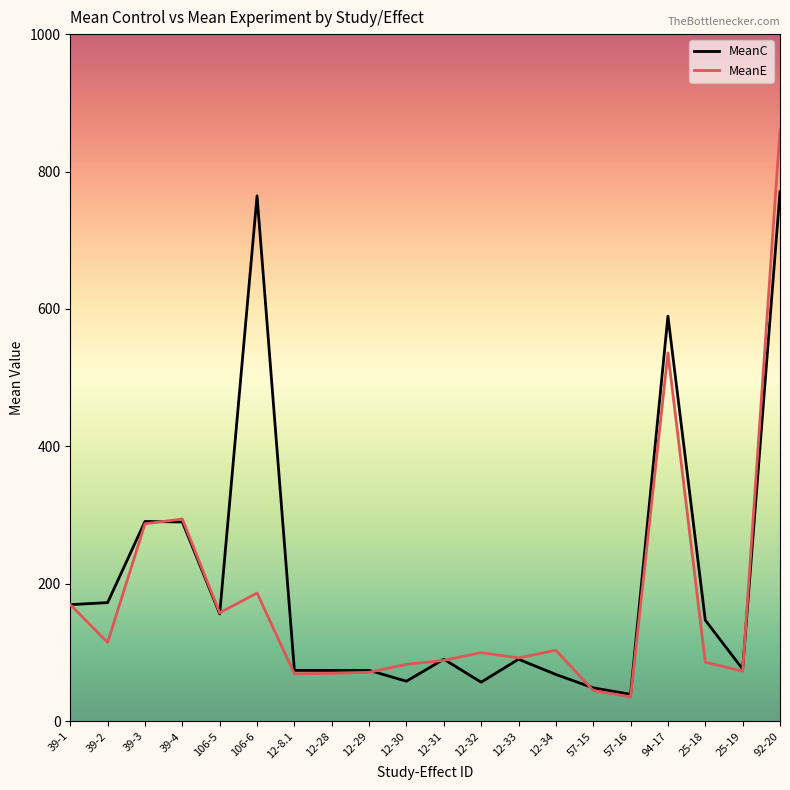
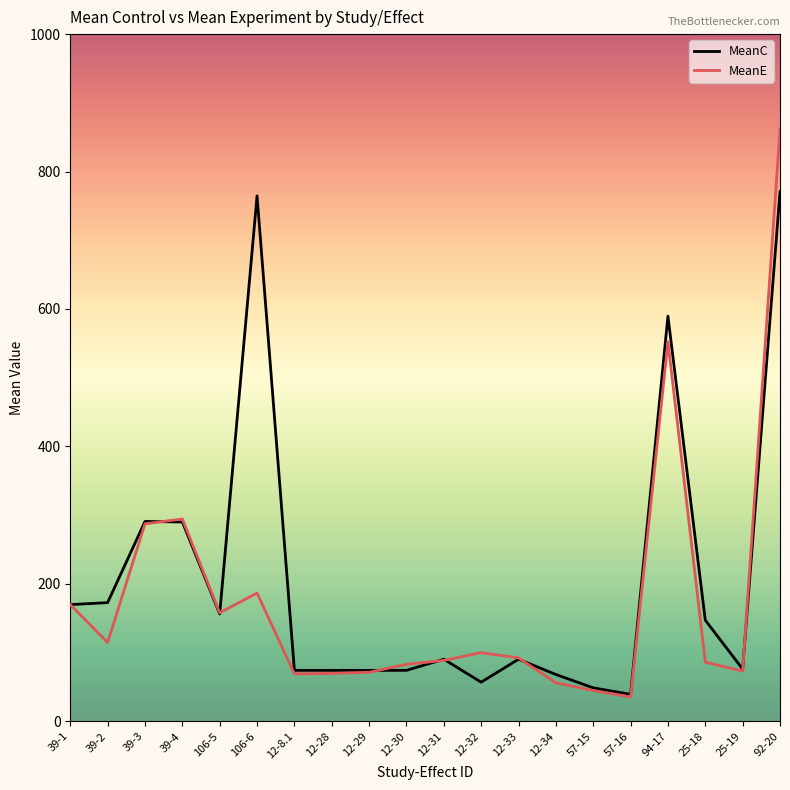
  {
    "MeanC": {
      "39-2": 170,
      "39-4": 290,
      "106-6": 760,
      "12-8.1": 70,
      "12-28": 70,
-     "12-30": 60,
+     "12-30": 70,
      "12-32": 60,
      "12-34": 70,
      "57-15": 50,
      "57-16": 40,
      "94-17": 590,
      "25-18": 150,
      "92-20": 770
    },
    "MeanE": {
      "39-2": 110,
      "39-4": 290,
      "106-6": 190,
      "12-8.1": 70,
      "12-28": 70,
      "12-30": 80,
      "12-32": 100,
-     "12-34": 100,
+     "12-34": 60,
      "57-15": 40,
      "57-16": 40,
-     "94-17": 540,
+     "94-17": 550,
      "25-18": 90,
      "92-20": 860
    }
  }
